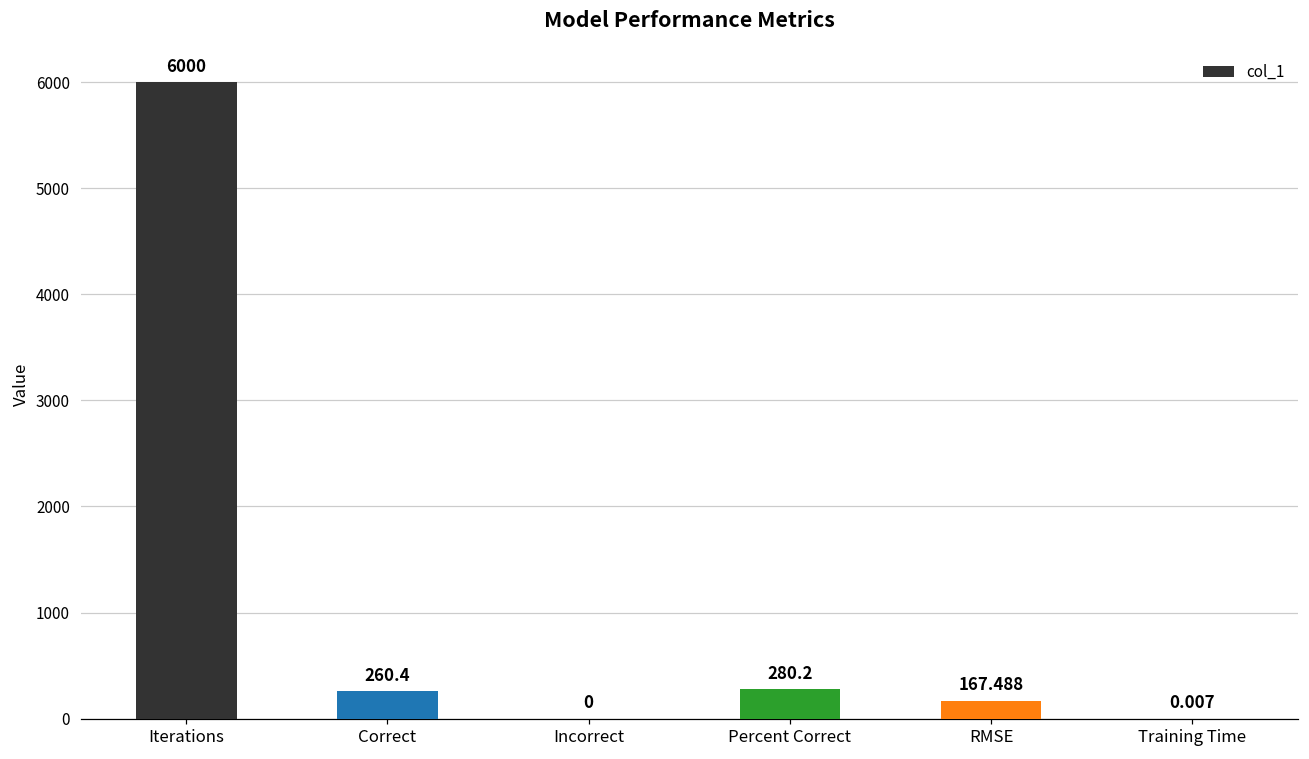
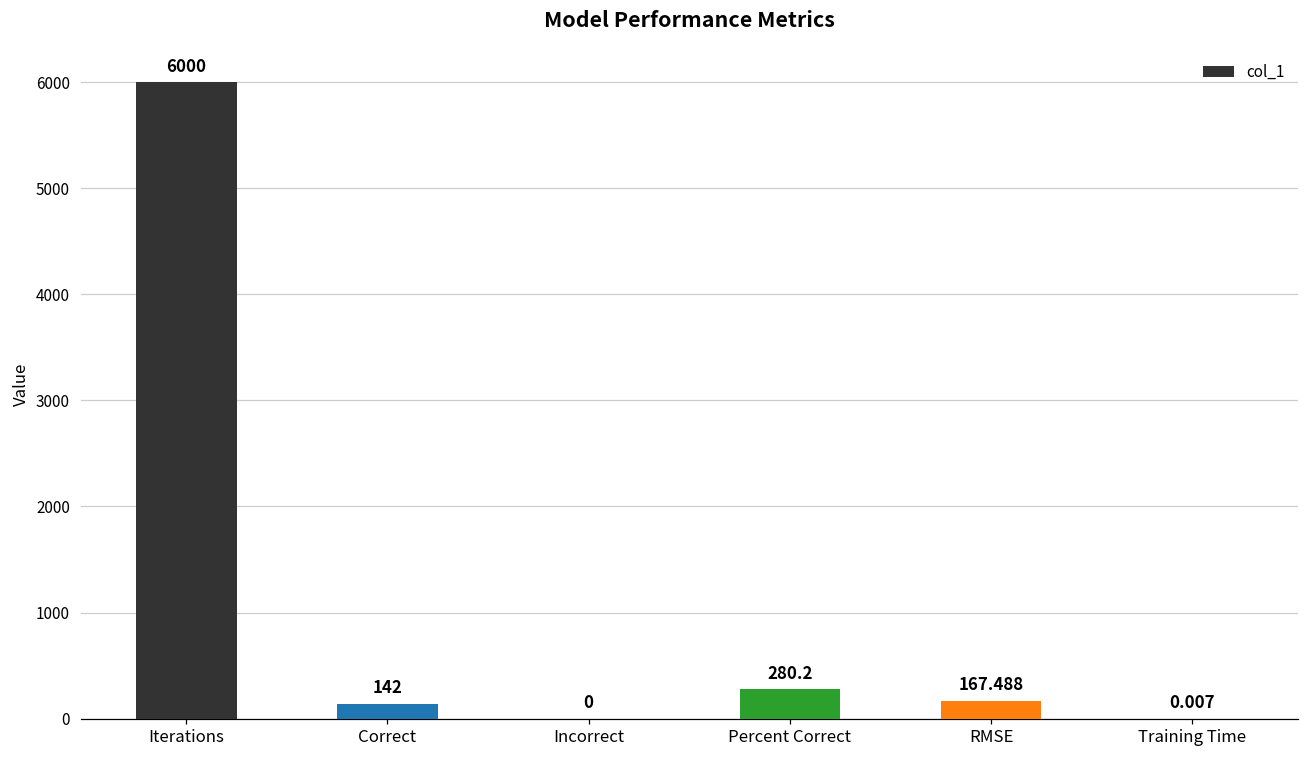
  {
    "Iterations": 6000,
-   "Correct": 260.4,
+   "Correct": 142,
    "Incorrect": 0,
    "Percent Correct": 280.2,
    "RMSE": 167.488,
    "Training Time": 0.007
  }
